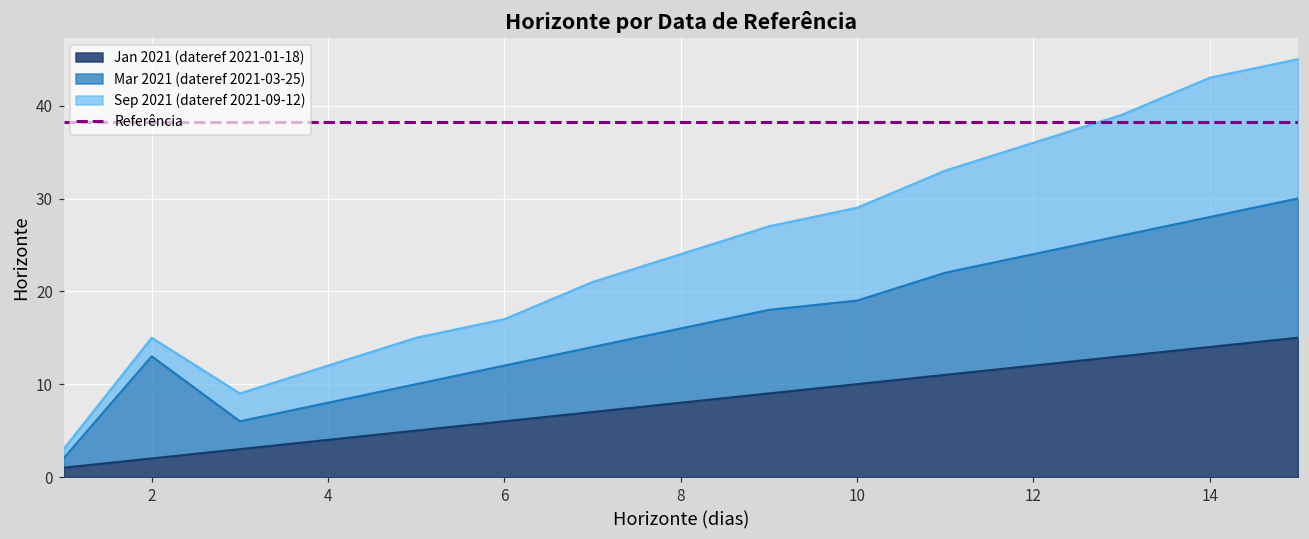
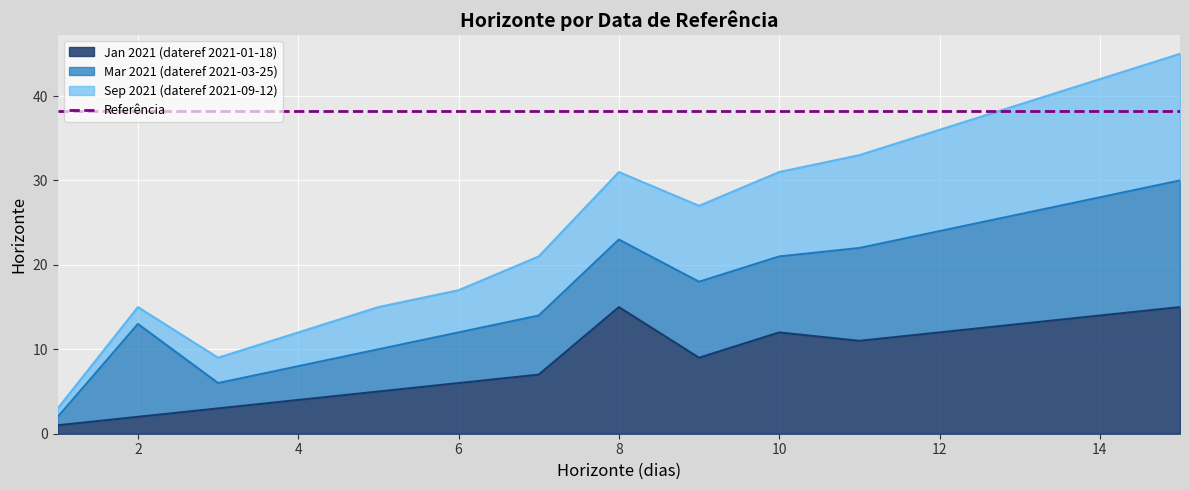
  {
    "Jan 2021 (dateref 2021-01-18)": {
      "2": 2,
      "4": 4,
      "6": 6,
-     "8": 8,
-     "10": 10,
+     "8": 15,
+     "10": 12,
      "12": 12,
      "14": 14
    },
    "Mar 2021 (dateref 2021-03-25)": {
      "2": 11,
      "4": 4,
      "6": 6,
      "8": 8,
      "10": 9,
      "12": 12,
      "14": 14
    },
    "Sep 2021 (dateref 2021-09-12)": {
      "2": 2,
      "4": 4,
      "6": 5,
      "8": 8,
      "10": 10,
      "12": 12,
-     "14": 15
+     "14": 14
    }
  }
